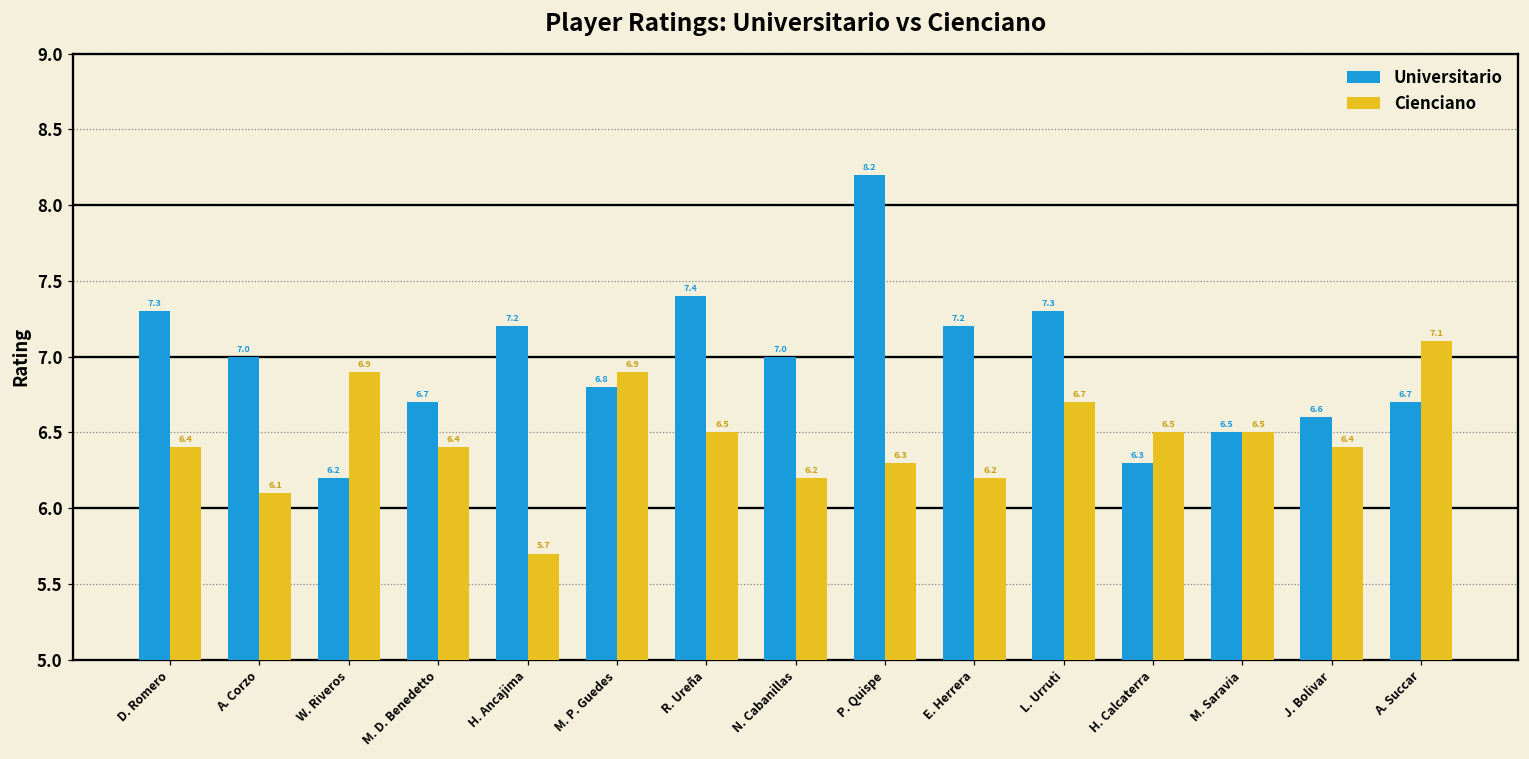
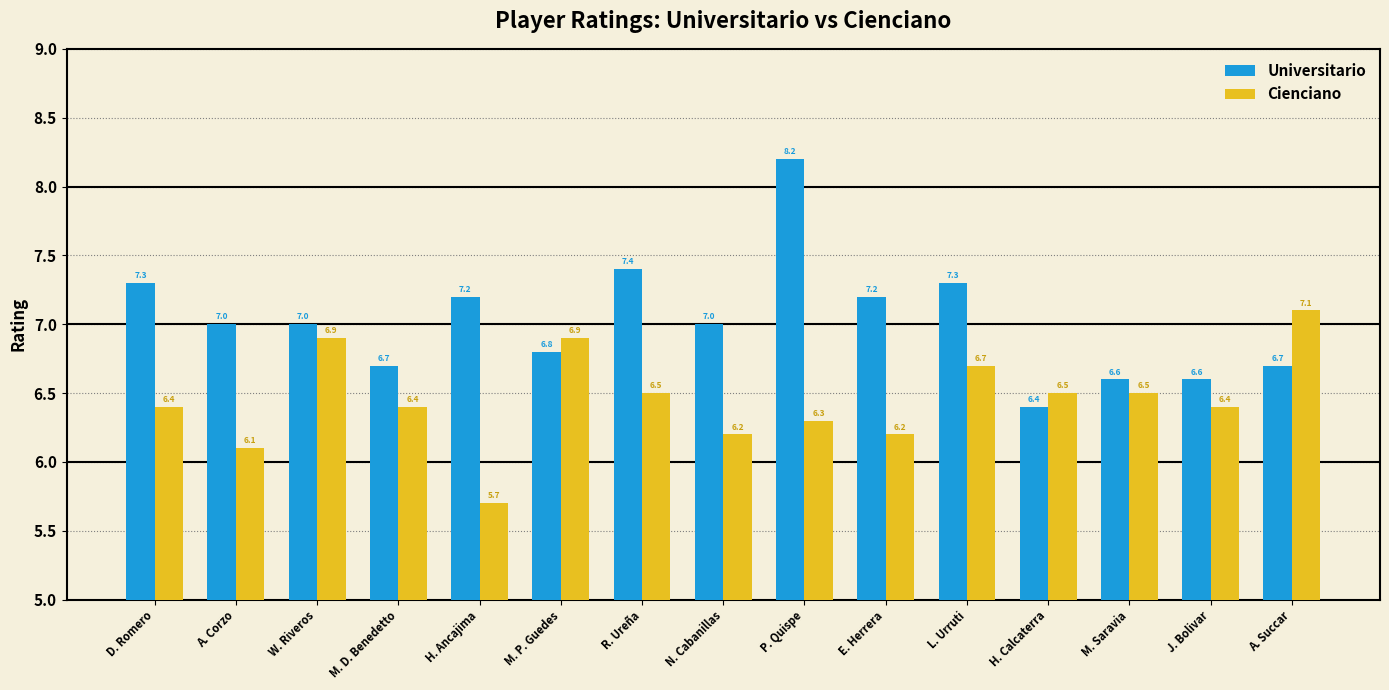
  {
    "Universitario": {
      "D. Romero": 7.3,
      "A. Corzo": 7.0,
-     "W. Riveros": 6.2,
+     "W. Riveros": 7.0,
      "M. D. Benedetto": 6.7,
      "H. Ancajima": 7.2,
      "M. P. Guedes": 6.8,
      "R. Ureña": 7.4,
      "N. Cabanillas": 7.0,
      "P. Quispe": 8.2,
      "E. Herrera": 7.2,
      "L. Urruti": 7.3,
-     "H. Calcaterra": 6.3,
-     "M. Saravia": 6.5,
+     "H. Calcaterra": 6.4,
+     "M. Saravia": 6.6,
      "J. Bolivar": 6.6,
      "A. Succar": 6.7
    },
    "Cienciano": {
      "D. Romero": 6.4,
      "A. Corzo": 6.1,
      "W. Riveros": 6.9,
      "M. D. Benedetto": 6.4,
      "H. Ancajima": 5.7,
      "M. P. Guedes": 6.9,
      "R. Ureña": 6.5,
      "N. Cabanillas": 6.2,
      "P. Quispe": 6.3,
      "E. Herrera": 6.2,
      "L. Urruti": 6.7,
      "H. Calcaterra": 6.5,
      "M. Saravia": 6.5,
      "J. Bolivar": 6.4,
      "A. Succar": 7.1
    }
  }
